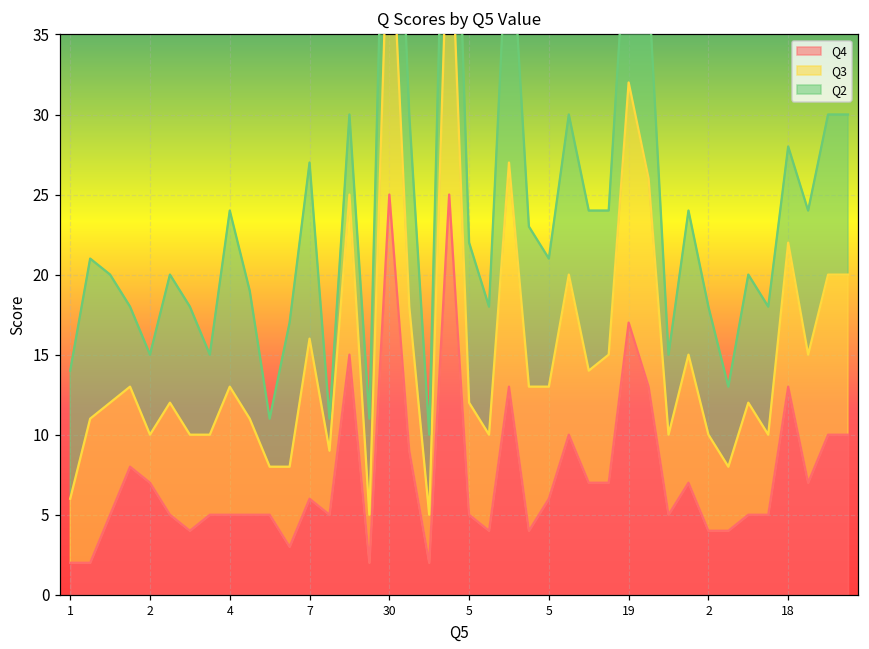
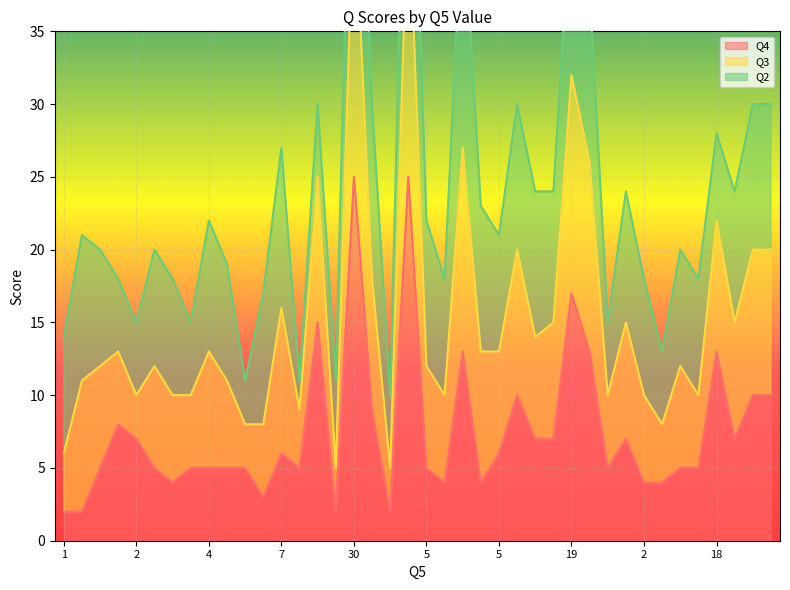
  {
    "Q4": {
      "4": 5
    },
    "Q3": {
      "4": 8
    },
    "Q2": {
-     "4": 11
+     "4": 9
    }
  }
